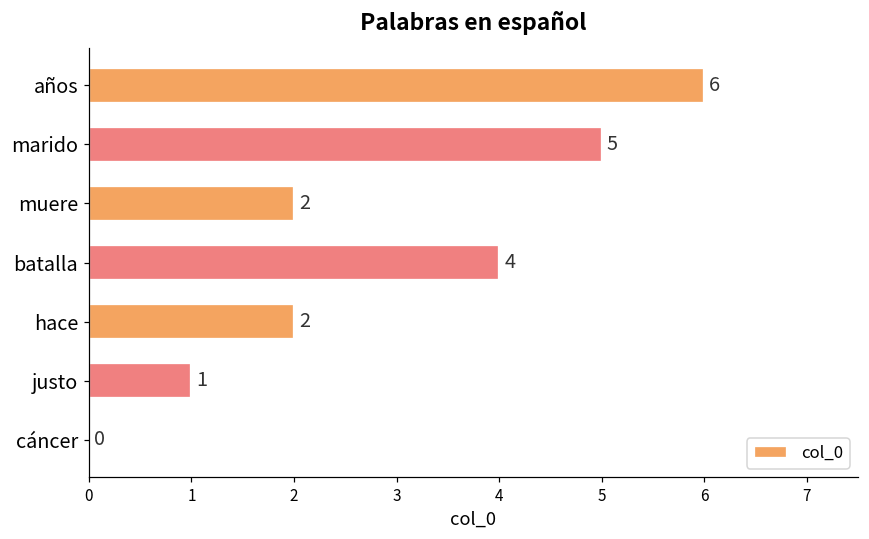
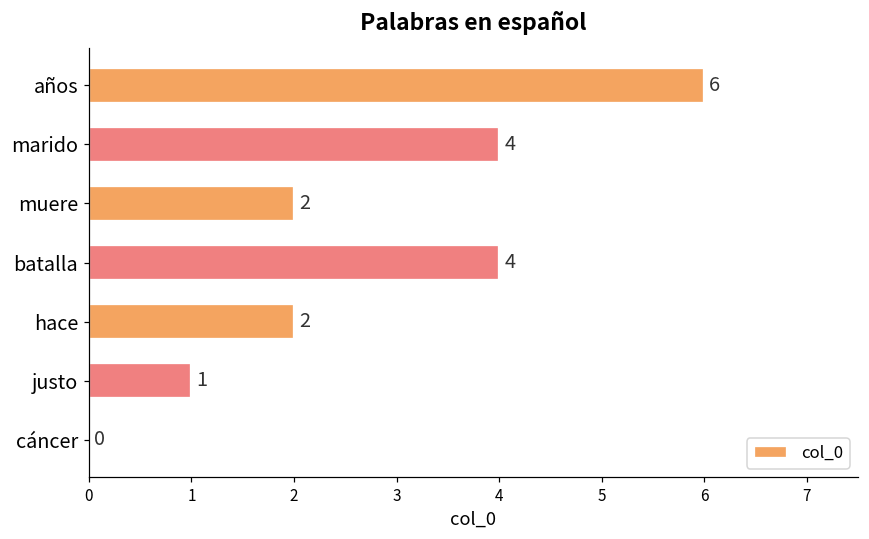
  {
    "años": 6,
-   "marido": 5,
+   "marido": 4,
    "muere": 2,
    "batalla": 4,
    "hace": 2,
    "justo": 1,
    "cáncer": 0
  }
